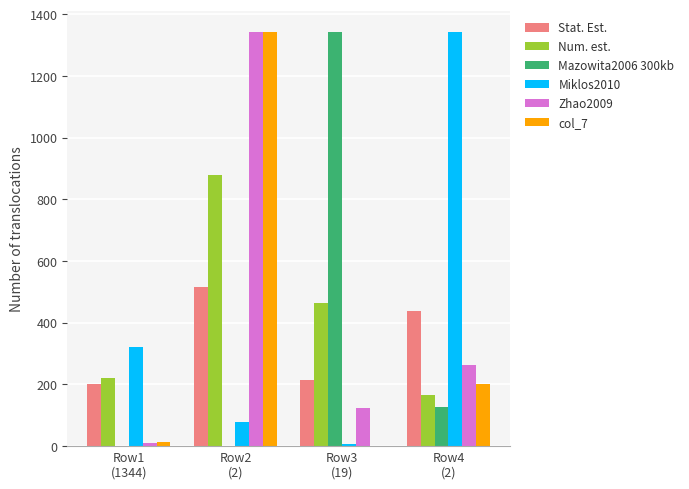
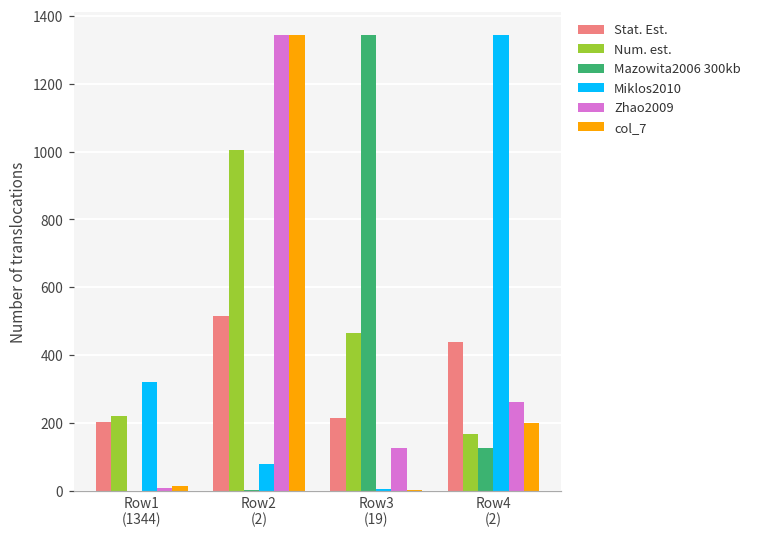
  {
    "Stat. Est.": {
      "Row1 (1344)": 200,
      "Row2 (2)": 520,
      "Row3 (19)": 220,
      "Row4 (2)": 440
    },
    "Num. est.": {
      "Row1 (1344)": 220,
-     "Row2 (2)": 880,
+     "Row2 (2)": 1010,
      "Row3 (19)": 460,
      "Row4 (2)": 170
    },
    "Mazowita2006 300kb": {
      "Row3 (19)": 1340,
      "Row4 (2)": 130
    },
    "Miklos2010": {
      "Row1 (1344)": 320,
      "Row2 (2)": 80,
      "Row4 (2)": 1340
    },
    "Zhao2009": {
      "Row1 (1344)": 10,
      "Row2 (2)": 1340,
      "Row3 (19)": 130,
      "Row4 (2)": 260
    },
    "col_7": {
      "Row1 (1344)": 10,
      "Row2 (2)": 1340,
      "Row4 (2)": 200
    }
  }
